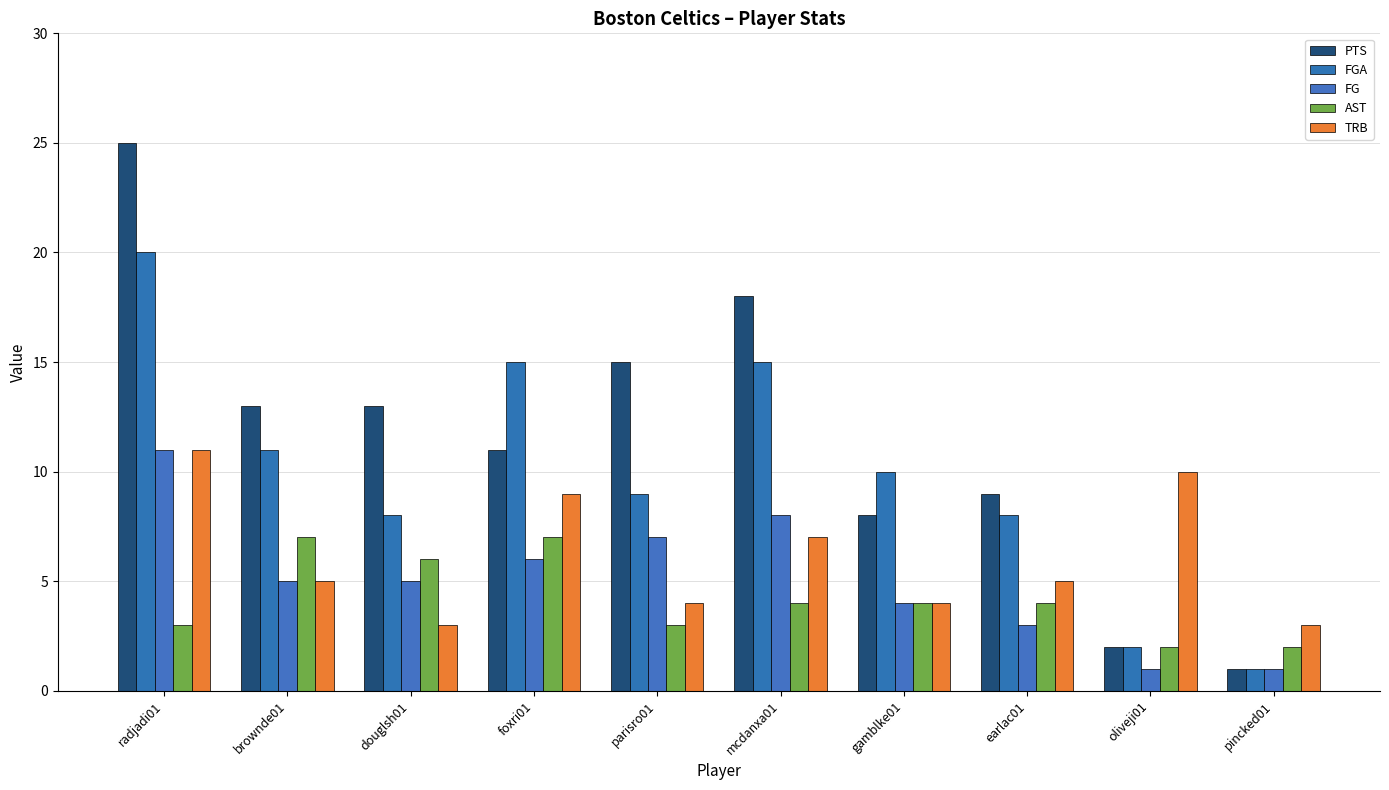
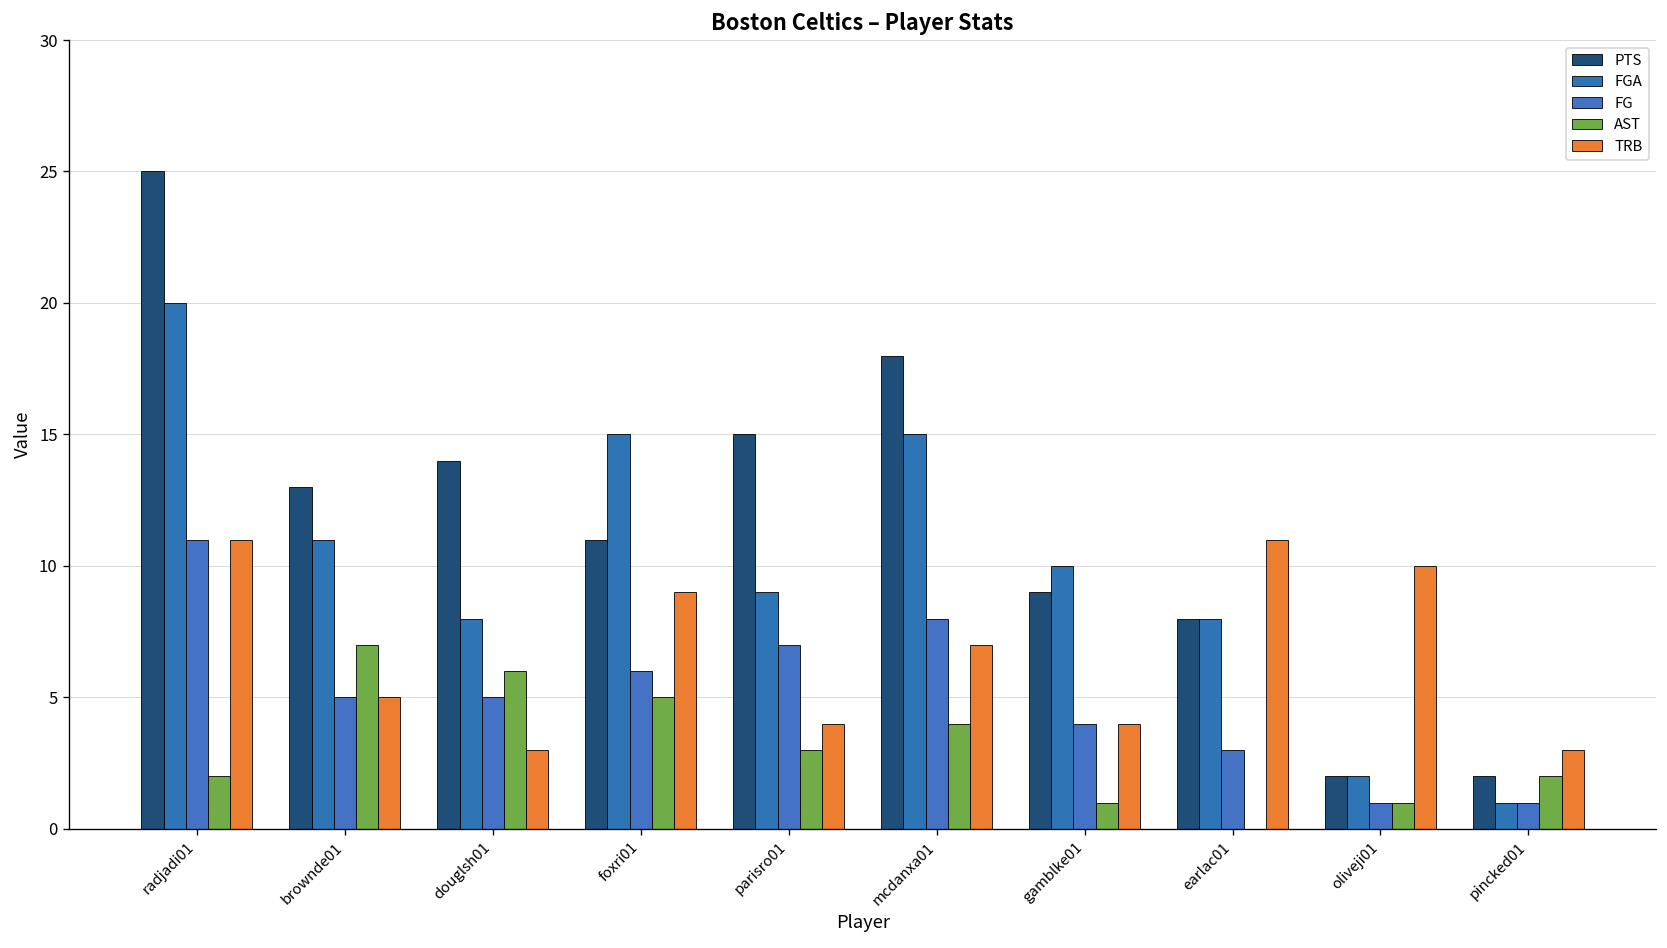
  {
    "PTS": {
      "radjadi01": 25,
      "brownde01": 13,
-     "douglsh01": 13,
+     "douglsh01": 14,
      "foxri01": 11,
      "parisro01": 15,
      "mcdanxa01": 18,
-     "gamblke01": 8,
-     "earlac01": 9,
+     "gamblke01": 9,
+     "earlac01": 8,
      "oliveji01": 2,
-     "pincked01": 1
+     "pincked01": 2
    },
    "AST": {
-     "radjadi01": 3,
+     "radjadi01": 2,
      "brownde01": 7,
      "douglsh01": 6,
-     "foxri01": 7,
+     "foxri01": 5,
      "parisro01": 3,
      "mcdanxa01": 4,
-     "gamblke01": 4,
-     "earlac01": 4,
-     "oliveji01": 2,
+     "gamblke01": 1,
+     "earlac01": 0,
+     "oliveji01": 1,
      "pincked01": 2
    },
    "TRB": {
      "radjadi01": 11,
      "brownde01": 5,
      "douglsh01": 3,
      "foxri01": 9,
      "parisro01": 4,
      "mcdanxa01": 7,
      "gamblke01": 4,
-     "earlac01": 5,
+     "earlac01": 11,
      "oliveji01": 10,
      "pincked01": 3
    }
  }
